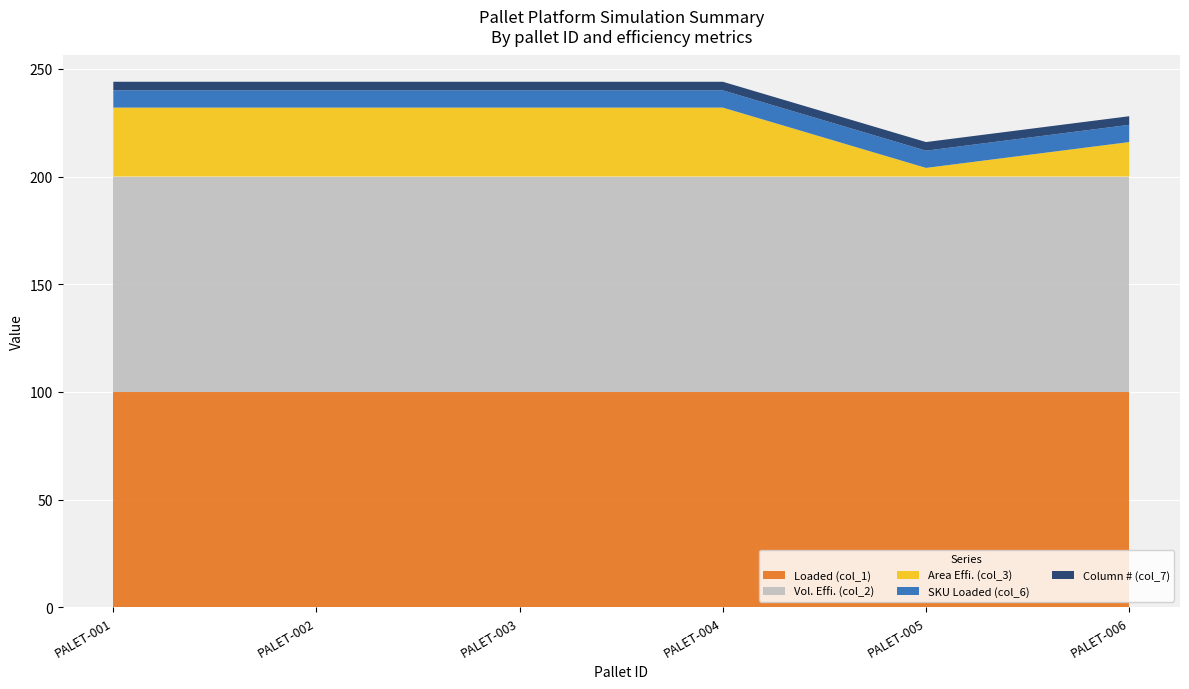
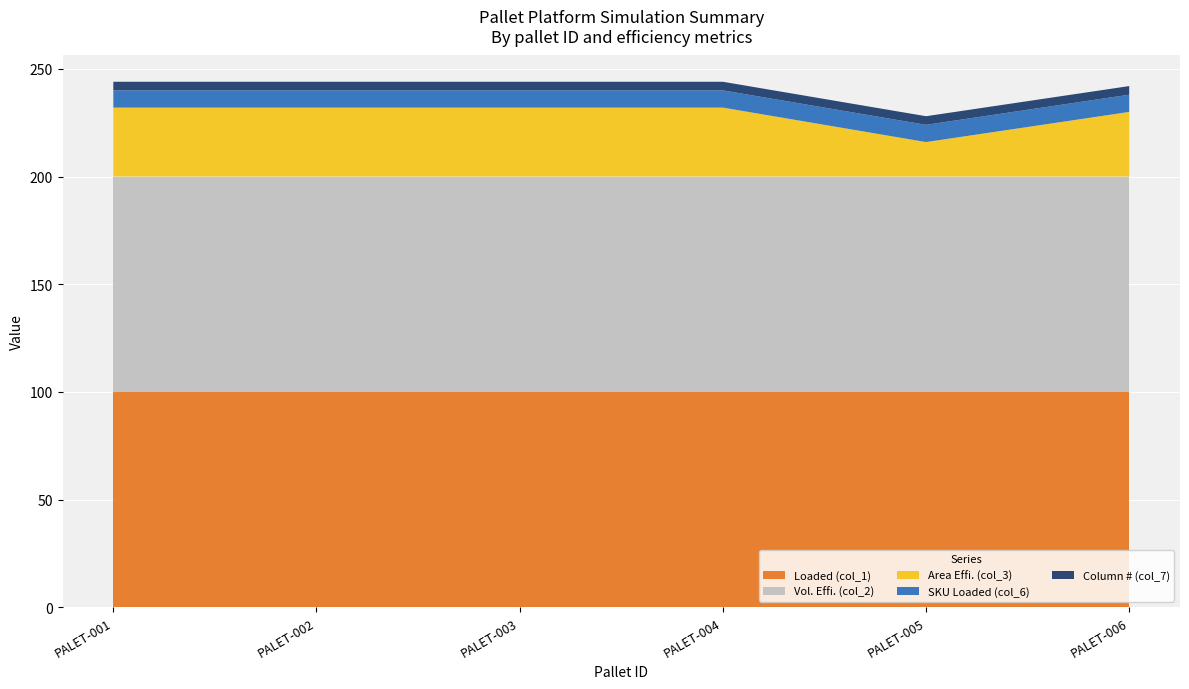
  {
    "Loaded (col_1)": {
      "PALET-001": 100,
      "PALET-002": 100,
      "PALET-003": 100,
      "PALET-004": 100,
      "PALET-005": 100,
      "PALET-006": 100
    },
    "Vol. Effi. (col_2)": {
      "PALET-001": 100,
      "PALET-002": 100,
      "PALET-003": 100,
      "PALET-004": 100,
      "PALET-005": 100,
      "PALET-006": 100
    },
    "Area Effi. (col_3)": {
      "PALET-001": 32,
      "PALET-002": 32,
      "PALET-003": 32,
      "PALET-004": 32,
-     "PALET-005": 4,
-     "PALET-006": 16
+     "PALET-005": 16,
+     "PALET-006": 30
    },
    "SKU Loaded (col_6)": {
      "PALET-001": 8,
      "PALET-002": 8,
      "PALET-003": 8,
      "PALET-004": 8,
      "PALET-005": 8,
      "PALET-006": 8
    },
    "Column # (col_7)": {
      "PALET-001": 4,
      "PALET-002": 4,
      "PALET-003": 4,
      "PALET-004": 4,
      "PALET-005": 4,
      "PALET-006": 4
    }
  }
